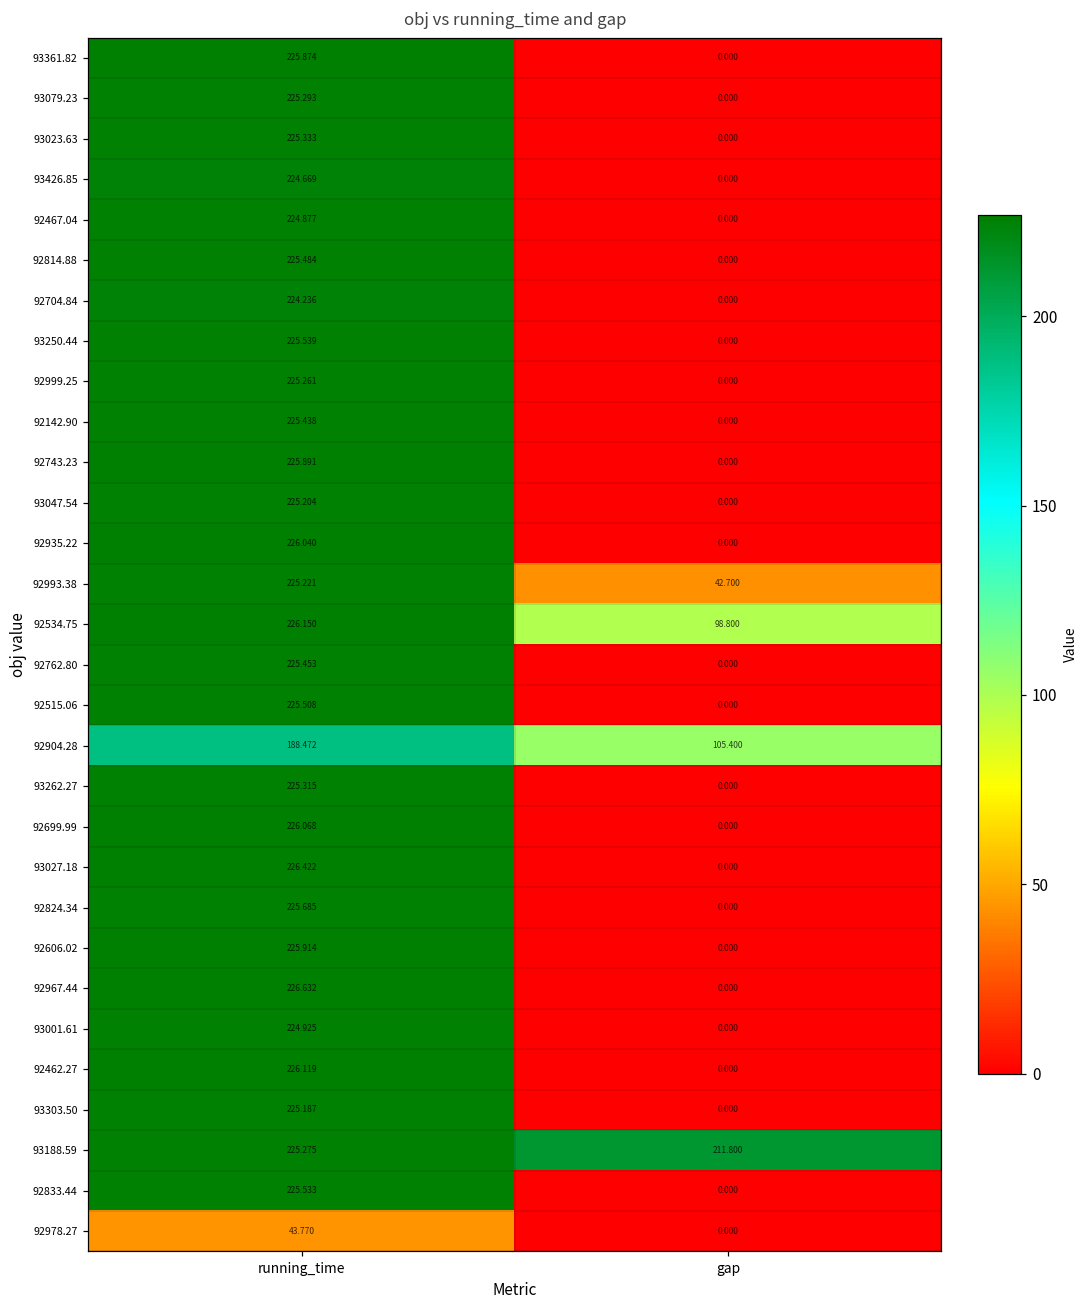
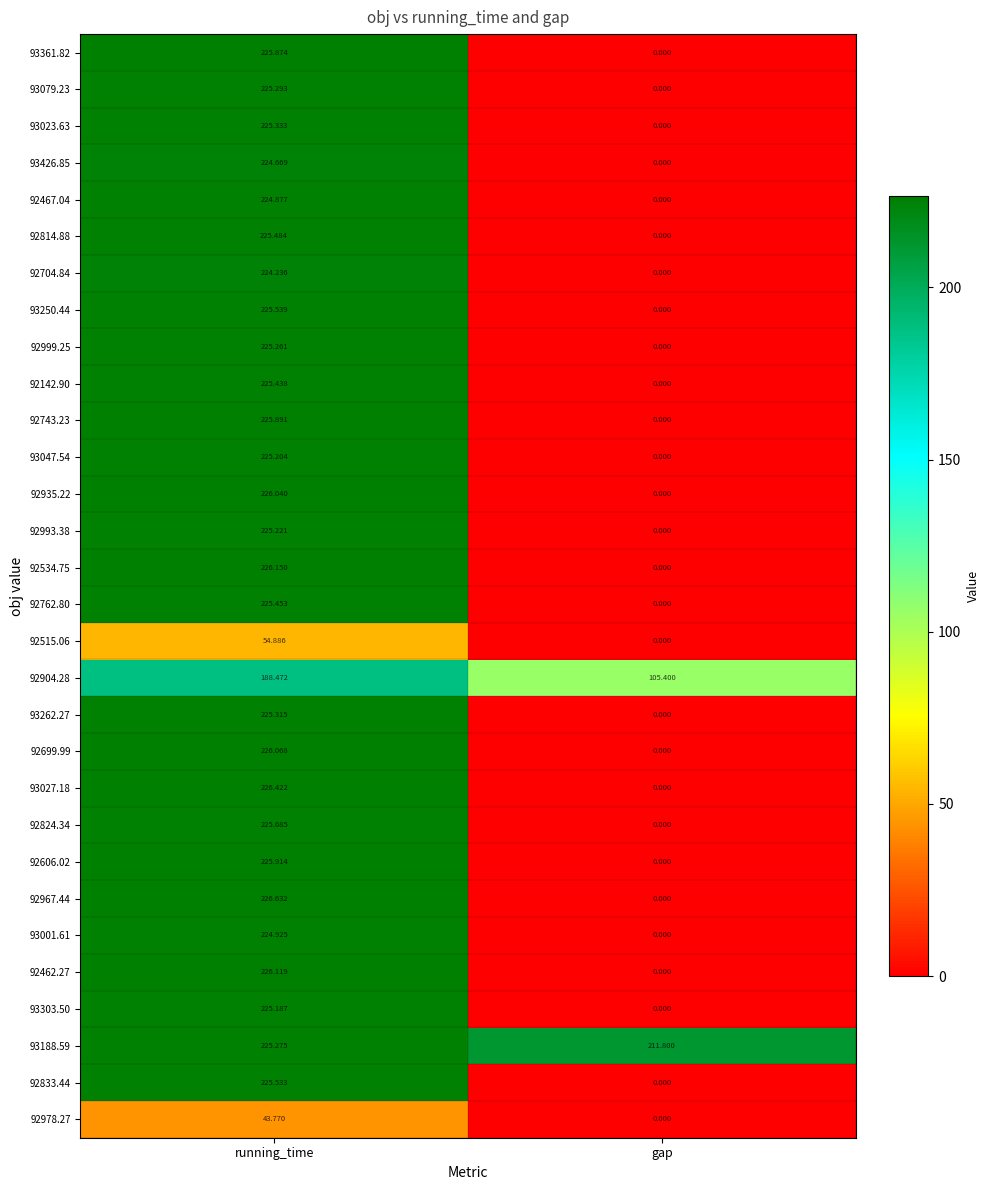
  {
    "93361.82": {
      "running_time": 225.874,
      "gap": 0.000
    },
    "93079.23": {
      "running_time": 225.293,
      "gap": 0.000
    },
    "93023.63": {
      "running_time": 225.333,
      "gap": 0.000
    },
    "93426.85": {
      "running_time": 224.669,
      "gap": 0.000
    },
    "92467.04": {
      "running_time": 224.877,
      "gap": 0.000
    },
    "92814.88": {
      "running_time": 225.484,
      "gap": 0.000
    },
    "92704.84": {
      "running_time": 224.236,
      "gap": 0.000
    },
    "93250.44": {
      "running_time": 225.539,
      "gap": 0.000
    },
    "92999.25": {
      "running_time": 225.261,
      "gap": 0.000
    },
    "92142.90": {
      "running_time": 225.438,
      "gap": 0.000
    },
    "92743.23": {
      "running_time": 225.891,
      "gap": 0.000
    },
    "93047.54": {
      "running_time": 225.204,
      "gap": 0.000
    },
    "92935.22": {
      "running_time": 226.040,
      "gap": 0.000
    },
    "92993.38": {
      "running_time": 225.221,
-     "gap": 42.700
+     "gap": 0.000
    },
    "92534.75": {
      "running_time": 226.150,
-     "gap": 98.800
+     "gap": 0.000
    },
    "92762.80": {
      "running_time": 225.453,
      "gap": 0.000
    },
    "92515.06": {
-     "running_time": 225.508,
+     "running_time": 54.886,
      "gap": 0.000
    },
    "92904.28": {
      "running_time": 188.472,
      "gap": 105.400
    },
    "93262.27": {
      "running_time": 225.315,
      "gap": 0.000
    },
    "92699.99": {
      "running_time": 226.068,
      "gap": 0.000
    },
    "93027.18": {
      "running_time": 226.422,
      "gap": 0.000
    },
    "92824.34": {
      "running_time": 225.685,
      "gap": 0.000
    },
    "92606.02": {
      "running_time": 225.914,
      "gap": 0.000
    },
    "92967.44": {
      "running_time": 226.632,
      "gap": 0.000
    },
    "93001.61": {
      "running_time": 224.925,
      "gap": 0.000
    },
    "92462.27": {
      "running_time": 226.119,
      "gap": 0.000
    },
    "93303.50": {
      "running_time": 225.187,
      "gap": 0.000
    },
    "93188.59": {
      "running_time": 225.275,
      "gap": 211.800
    },
    "92833.44": {
      "running_time": 225.533,
      "gap": 0.000
    },
    "92978.27": {
      "running_time": 43.770,
      "gap": 0.000
    }
  }
